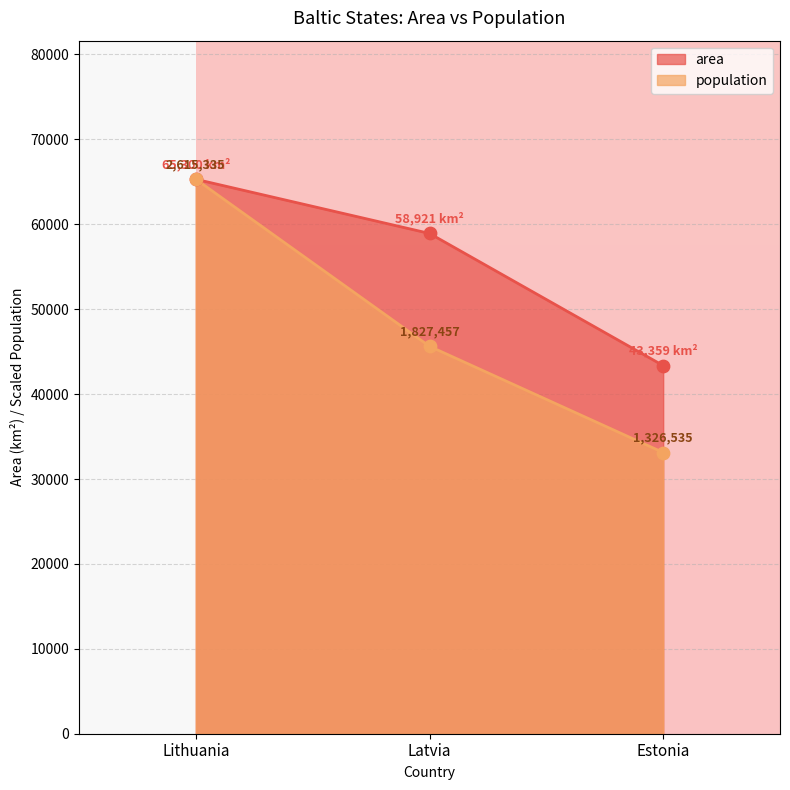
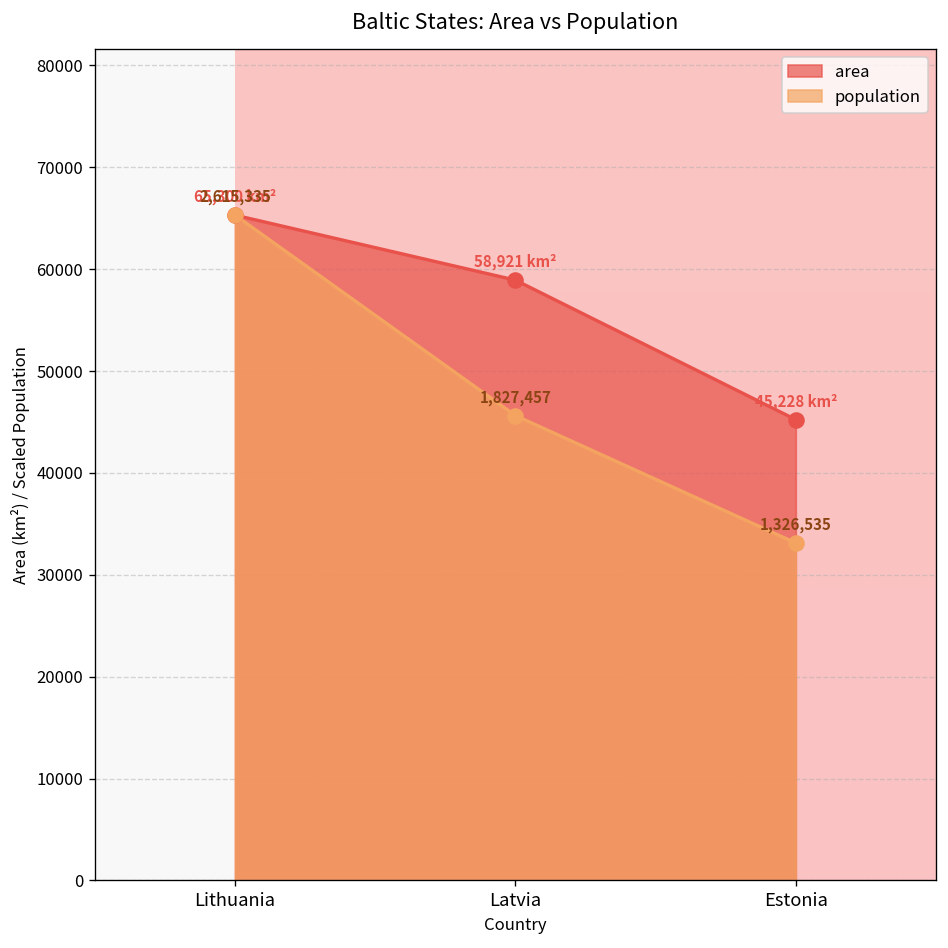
  {
    "area": {
      "Latvia": "58,921",
-     "Estonia": "43,359"
+     "Estonia": "45,228"
    }
  }
